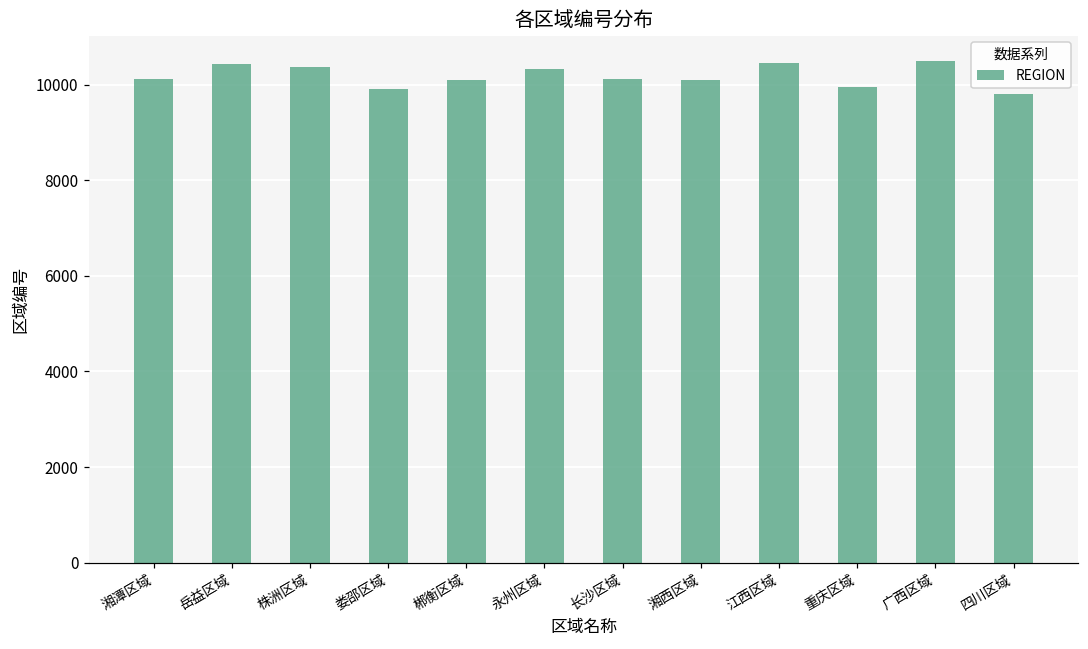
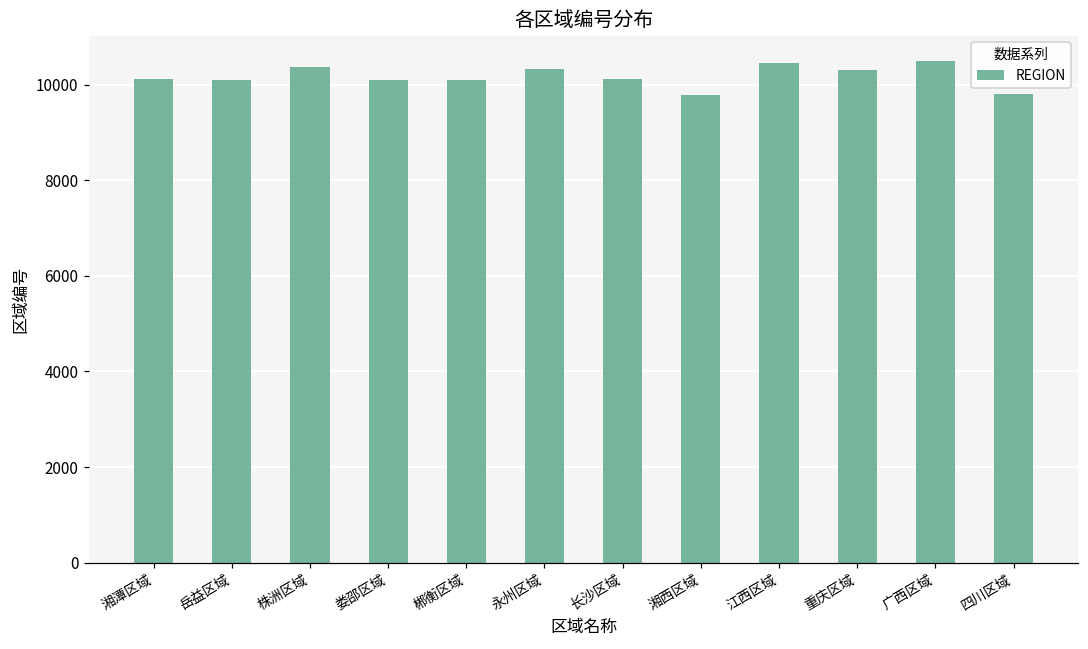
  {
    "湘潭区域": 10100,
-   "岳益区域": 10400,
+   "岳益区域": 10100,
    "株洲区域": 10400,
-   "娄邵区域": 9900,
+   "娄邵区域": 10100,
    "郴衡区域": 10100,
    "永州区域": 10300,
    "长沙区域": 10100,
-   "湘西区域": 10100,
+   "湘西区域": 9800,
    "江西区域": 10500,
-   "重庆区域": 10000,
+   "重庆区域": 10300,
    "广西区域": 10500,
    "四川区域": 9800
  }
